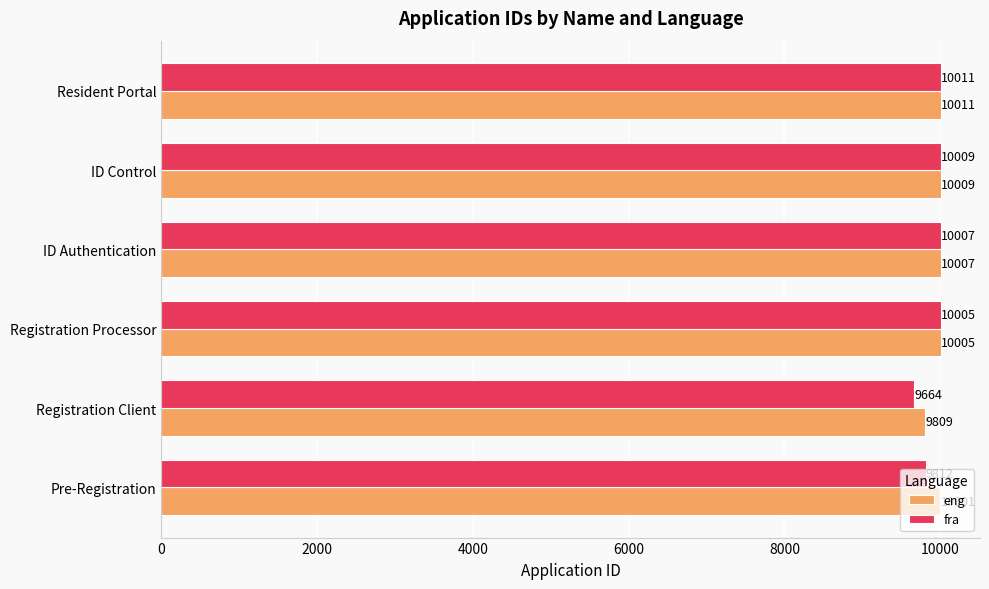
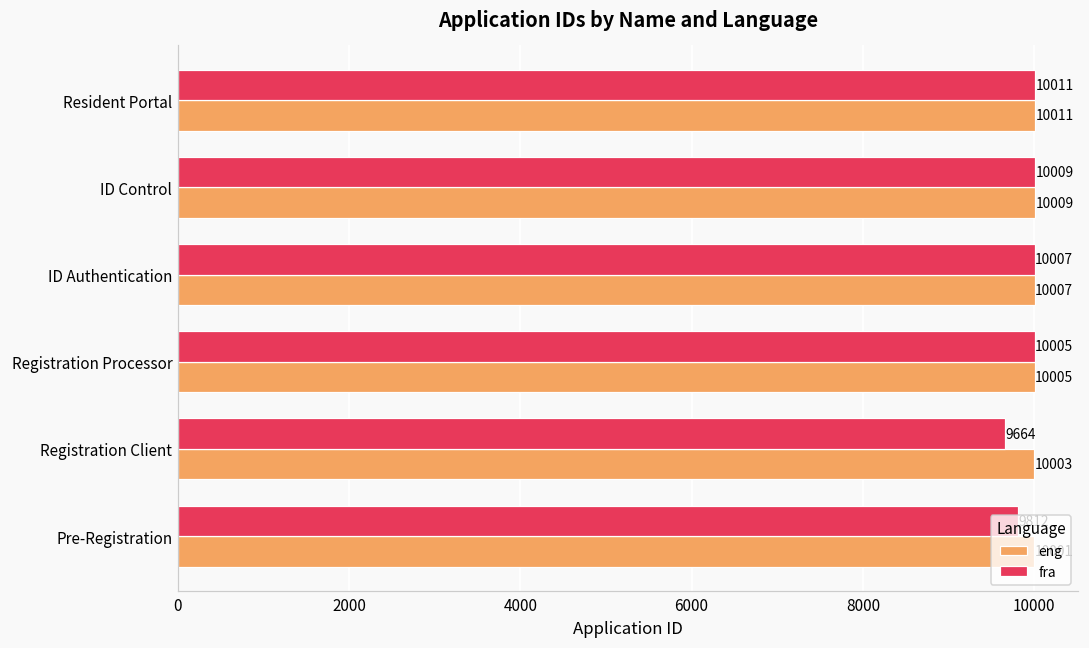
  {
    "eng": {
      "Resident Portal": 10011,
      "ID Control": 10009,
      "ID Authentication": 10007,
      "Registration Processor": 10005,
-     "Registration Client": 9809
+     "Registration Client": 10003
    },
    "fra": {
      "Resident Portal": 10011,
      "ID Control": 10009,
      "ID Authentication": 10007,
      "Registration Processor": 10005,
      "Registration Client": 9664
    }
  }
